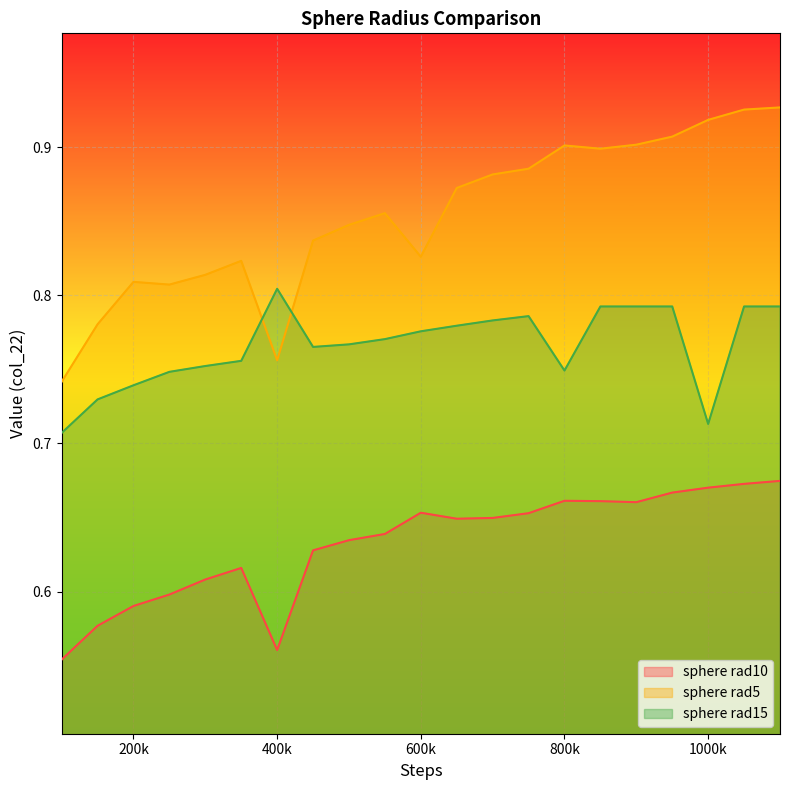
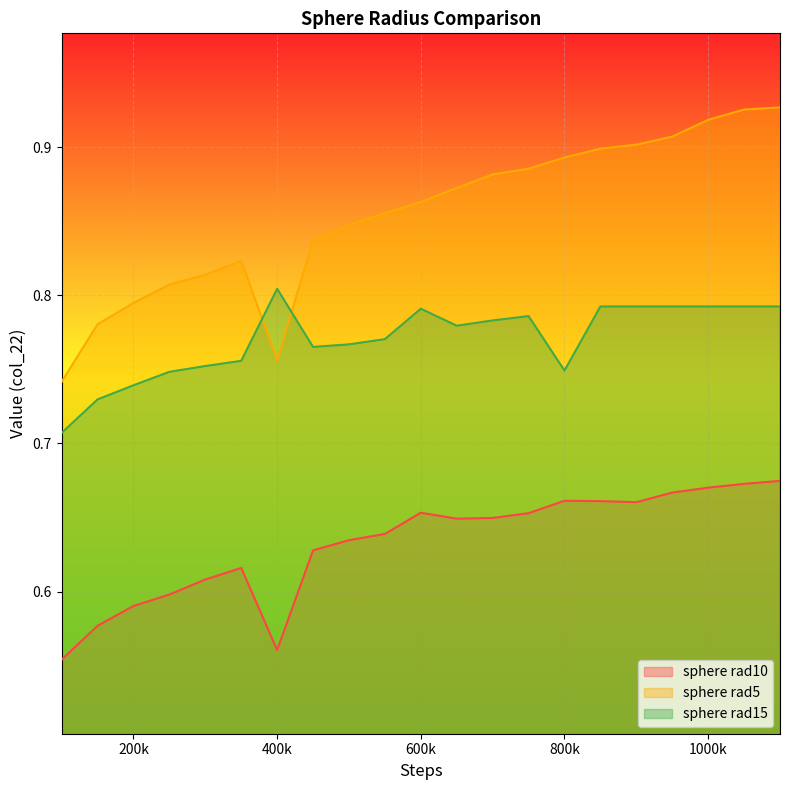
  {
    "sphere rad10": {
      "200k": 0.590,
      "400k": 0.561,
      "600k": 0.653,
      "800k": 0.661,
      "1000k": 0.670
    },
    "sphere rad5": {
-     "200k": 0.809,
+     "200k": 0.795,
      "400k": 0.756,
-     "600k": 0.826,
-     "800k": 0.901,
+     "600k": 0.863,
+     "800k": 0.893,
      "1000k": 0.918
    },
    "sphere rad15": {
      "200k": 0.739,
      "400k": 0.804,
-     "600k": 0.776,
+     "600k": 0.791,
      "800k": 0.749,
-     "1000k": 0.713
+     "1000k": 0.792
    }
  }
